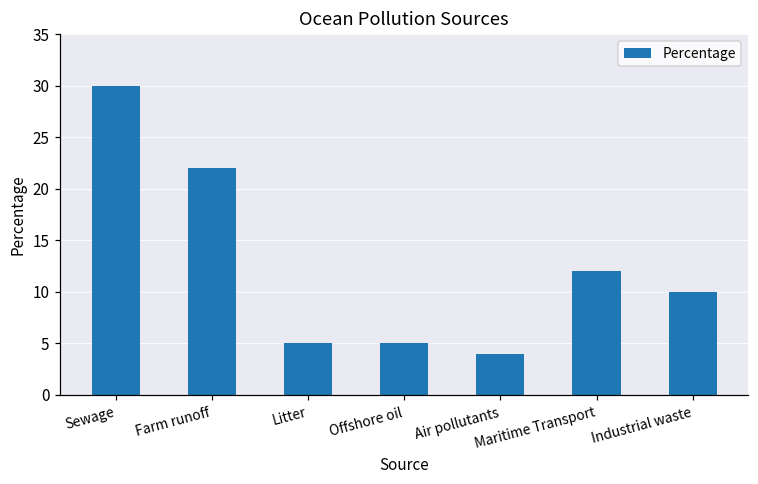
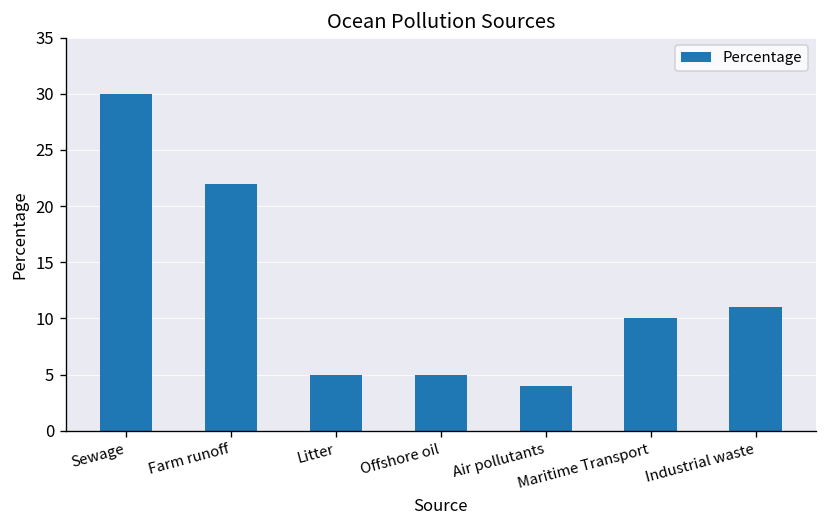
  {
    "Sewage": 30,
    "Farm runoff": 22,
    "Litter": 5,
    "Offshore oil": 5,
    "Air pollutants": 4,
-   "Maritime Transport": 12,
-   "Industrial waste": 10
+   "Maritime Transport": 10,
+   "Industrial waste": 11
  }
